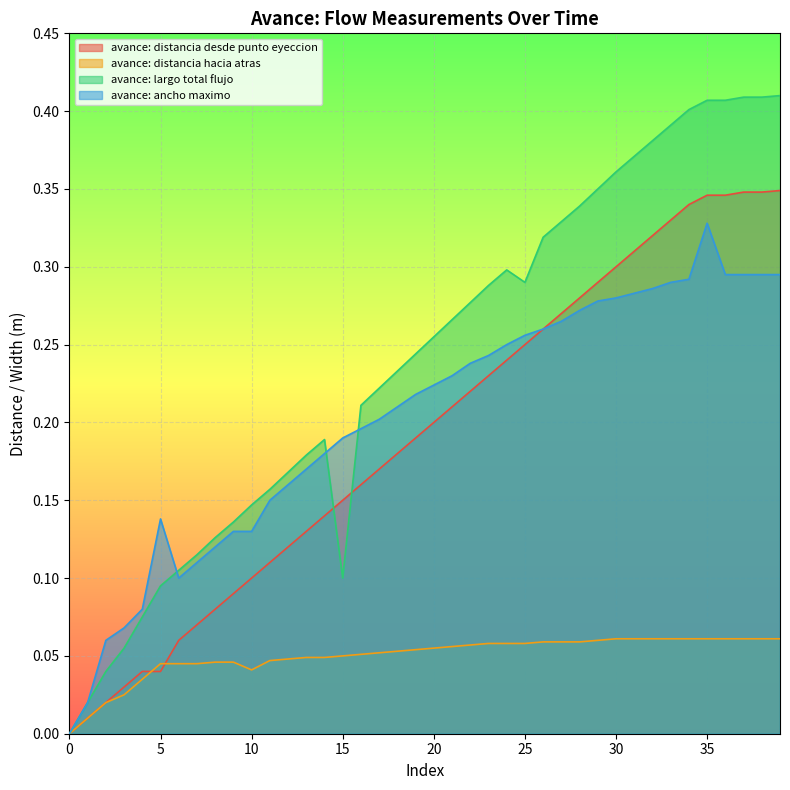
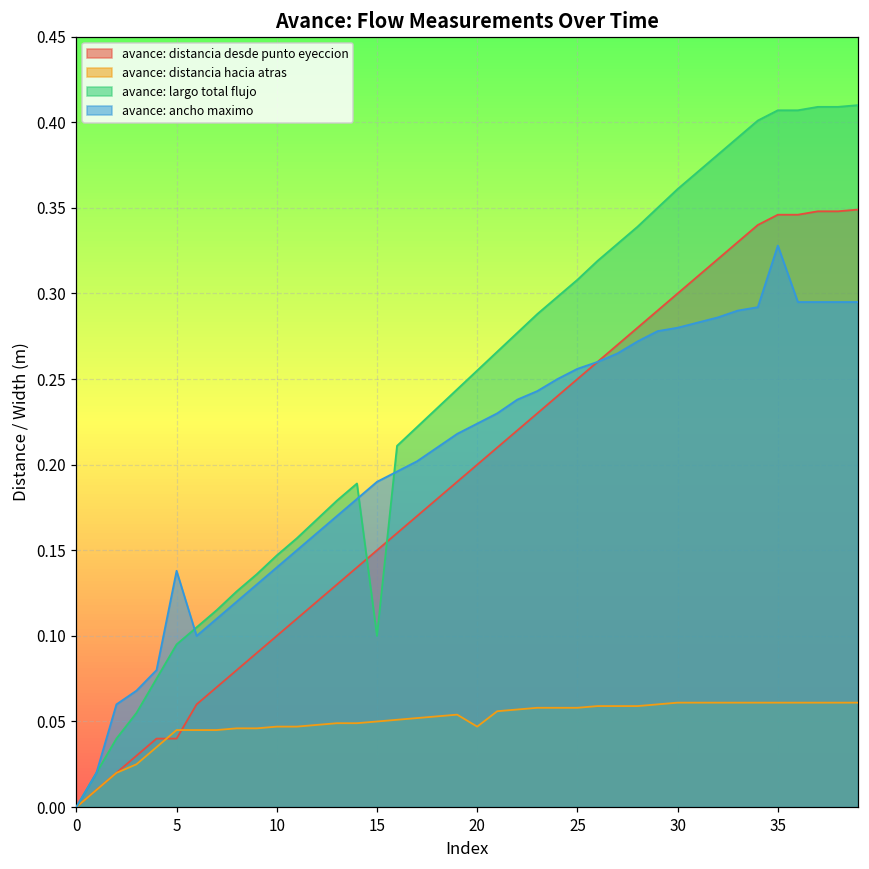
  {
    "avance: distancia desde punto eyeccion": {
      "5": 0.040,
      "10": 0.100,
      "15": 0.150,
      "20": 0.200,
      "25": 0.250,
      "30": 0.300,
      "35": 0.346
    },
    "avance: distancia hacia atras": {
      "5": 0.045,
-     "10": 0.041,
+     "10": 0.047,
      "15": 0.050,
-     "20": 0.055,
+     "20": 0.047,
      "25": 0.058,
      "30": 0.061,
      "35": 0.061
    },
    "avance: largo total flujo": {
      "5": 0.095,
      "10": 0.147,
      "15": 0.100,
      "20": 0.255,
-     "25": 0.290,
+     "25": 0.308,
      "30": 0.361,
      "35": 0.407
    },
    "avance: ancho maximo": {
      "5": 0.138,
-     "10": 0.13,
+     "10": 0.14,
      "15": 0.19,
      "20": 0.224,
      "25": 0.256,
      "30": 0.28,
      "35": 0.328
    }
  }
